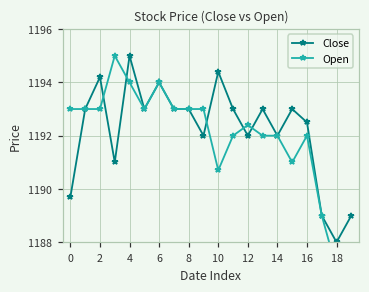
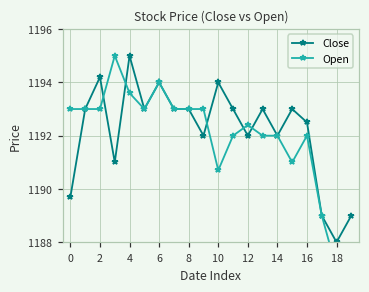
  {
    "Close": {
      "0": 1189.7,
      "2": 1194.2,
      "4": 1195.0,
-     "10": 1194.4,
+     "10": 1194.0,
      "12": 1192.0,
      "16": 1192.5,
      "18": 1188.0
    },
    "Open": {
      "0": 1193.0,
      "2": 1193.0,
-     "4": 1194.0,
+     "4": 1193.6,
      "10": 1190.7,
      "12": 1192.4,
      "16": 1192.0
    }
  }
